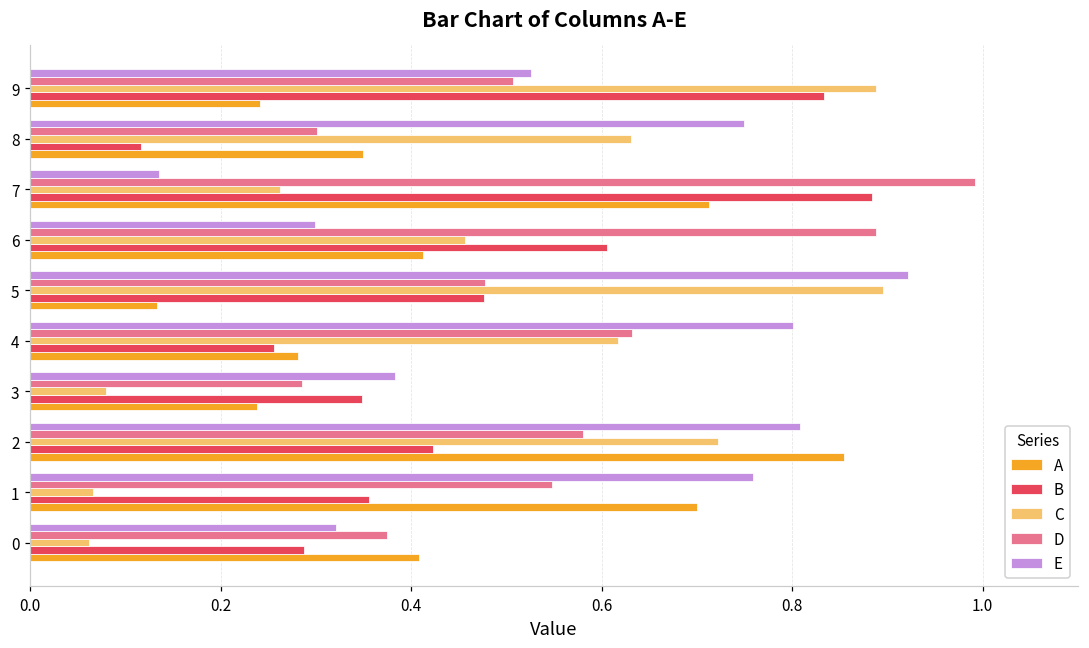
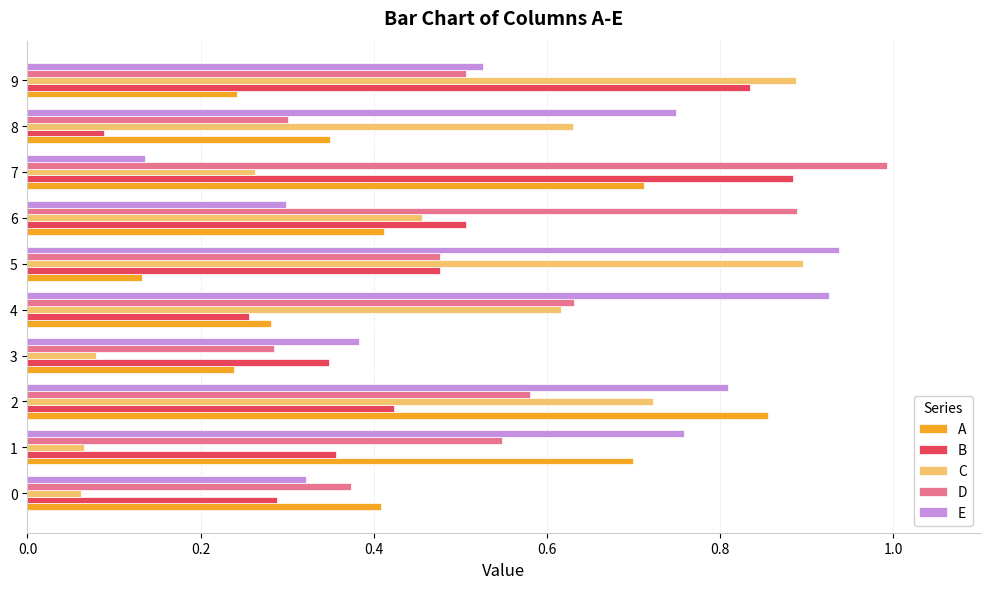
  {
    "A": {
      "9": 0.24,
      "8": 0.35,
      "7": 0.71,
      "6": 0.41,
      "5": 0.13,
      "4": 0.28,
      "3": 0.24,
      "2": 0.85,
      "1": 0.70,
      "0": 0.41
    },
    "B": {
      "9": 0.83,
-     "8": 0.12,
+     "8": 0.09,
      "7": 0.88,
-     "6": 0.61,
+     "6": 0.51,
      "5": 0.48,
      "4": 0.26,
      "3": 0.35,
      "2": 0.42,
      "1": 0.36,
      "0": 0.29
    },
    "C": {
      "9": 0.89,
      "8": 0.63,
      "7": 0.26,
      "6": 0.46,
      "5": 0.90,
      "4": 0.62,
      "3": 0.08,
      "2": 0.72,
      "1": 0.07,
      "0": 0.06
    },
    "D": {
      "9": 0.51,
      "8": 0.30,
      "7": 0.99,
      "6": 0.89,
      "5": 0.48,
      "4": 0.63,
      "3": 0.29,
      "2": 0.58,
      "1": 0.55,
      "0": 0.37
    },
    "E": {
      "9": 0.53,
      "8": 0.75,
      "7": 0.14,
      "6": 0.30,
-     "5": 0.92,
-     "4": 0.80,
+     "5": 0.94,
+     "4": 0.93,
      "3": 0.38,
      "2": 0.81,
      "1": 0.76,
      "0": 0.32
    }
  }
